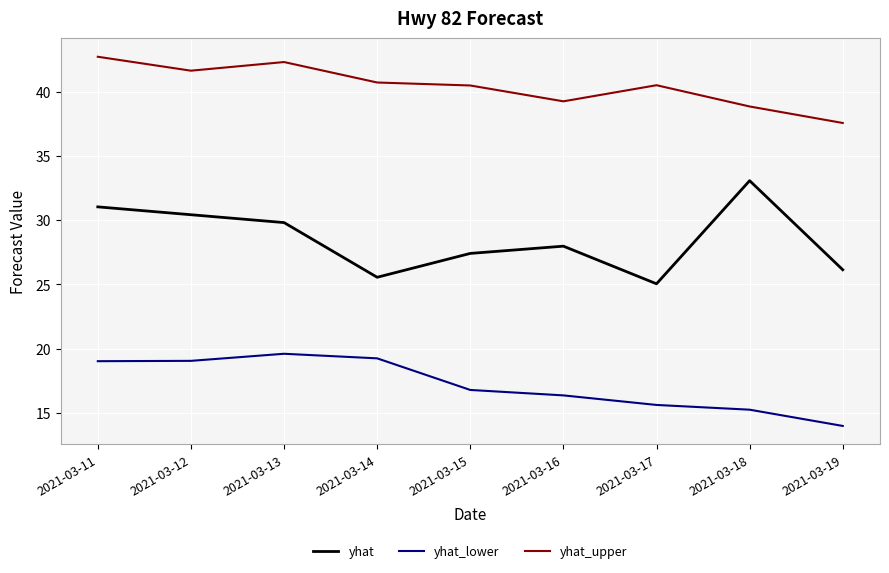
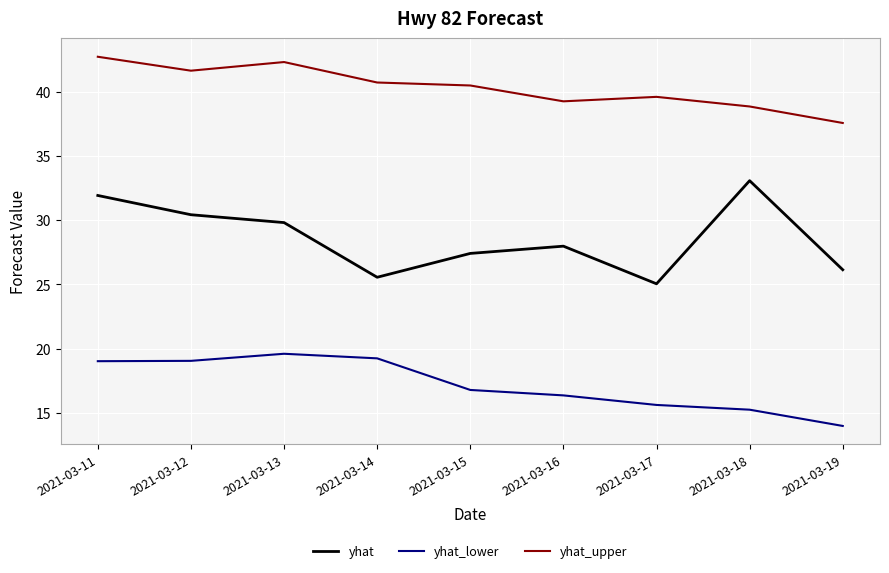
  {
    "yhat": {
-     "2021-03-11": 31.0,
+     "2021-03-11": 31.9,
      "2021-03-12": 30.4,
      "2021-03-13": 29.8,
      "2021-03-14": 25.6,
      "2021-03-15": 27.4,
      "2021-03-16": 28.0,
      "2021-03-17": 25.0,
      "2021-03-18": 33.1,
      "2021-03-19": 26.1
    },
    "yhat_lower": {
      "2021-03-11": 19.0,
      "2021-03-12": 19.1,
      "2021-03-13": 19.6,
      "2021-03-14": 19.2,
      "2021-03-15": 16.8,
      "2021-03-16": 16.4,
      "2021-03-17": 15.6,
      "2021-03-18": 15.3,
      "2021-03-19": 14.0
    },
    "yhat_upper": {
      "2021-03-11": 42.7,
      "2021-03-12": 41.6,
      "2021-03-13": 42.3,
      "2021-03-14": 40.7,
      "2021-03-15": 40.5,
      "2021-03-16": 39.2,
-     "2021-03-17": 40.5,
+     "2021-03-17": 39.6,
      "2021-03-18": 38.8,
      "2021-03-19": 37.6
    }
  }
